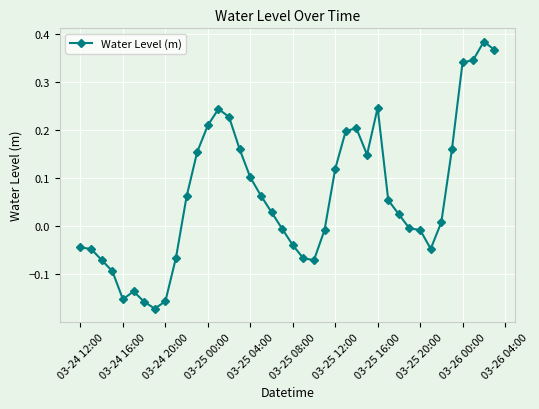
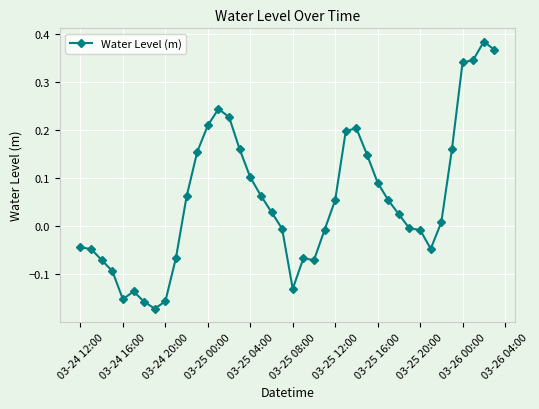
  {
    "03-24 12:00": -0.04,
    "03-24 16:00": -0.15,
    "03-24 20:00": -0.16,
    "03-25 00:00": 0.21,
    "03-25 04:00": 0.10,
-   "03-25 08:00": -0.04,
-   "03-25 12:00": 0.12,
-   "03-25 16:00": 0.25,
+   "03-25 08:00": -0.13,
+   "03-25 12:00": 0.05,
+   "03-25 16:00": 0.09,
    "03-25 20:00": -0.01,
    "03-26 00:00": 0.34
  }
